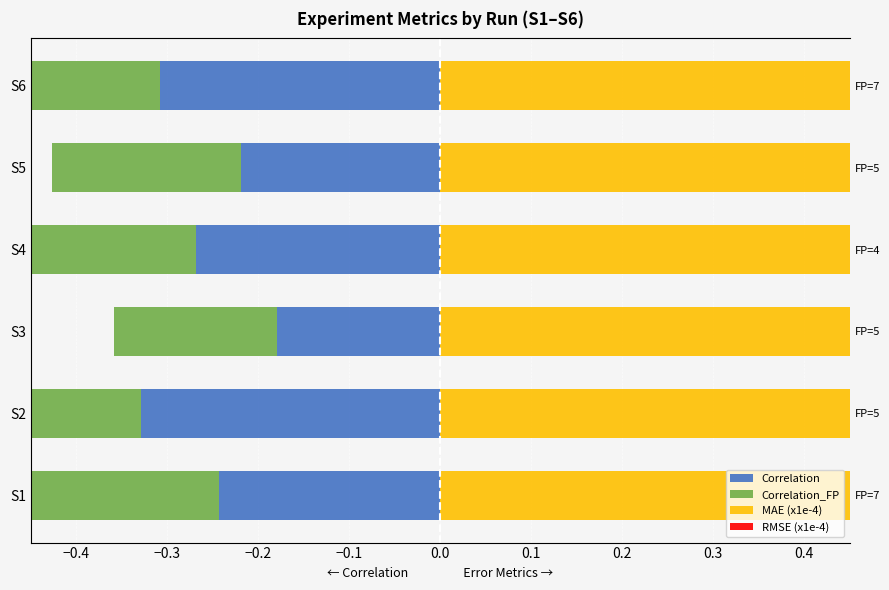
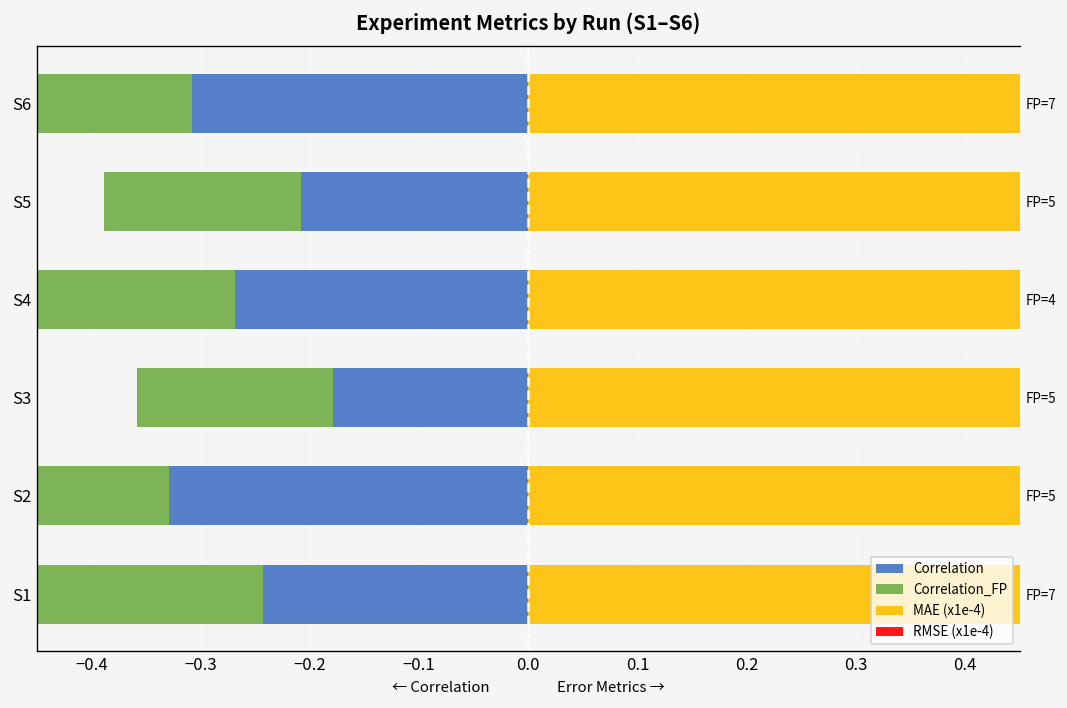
  {
    "Correlation": {
      "S6": -0.31,
-     "S5": -0.22,
+     "S5": -0.21,
      "S4": -0.27,
      "S3": -0.18,
      "S2": -0.33,
      "S1": -0.24
    },
    "Correlation_FP": {
-     "S5": -0.21,
+     "S5": -0.18,
      "S3": -0.18
    }
  }
